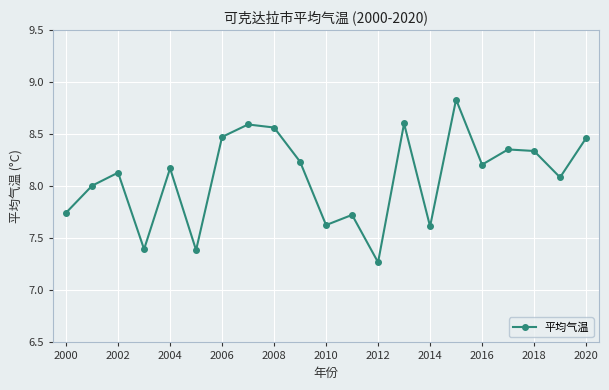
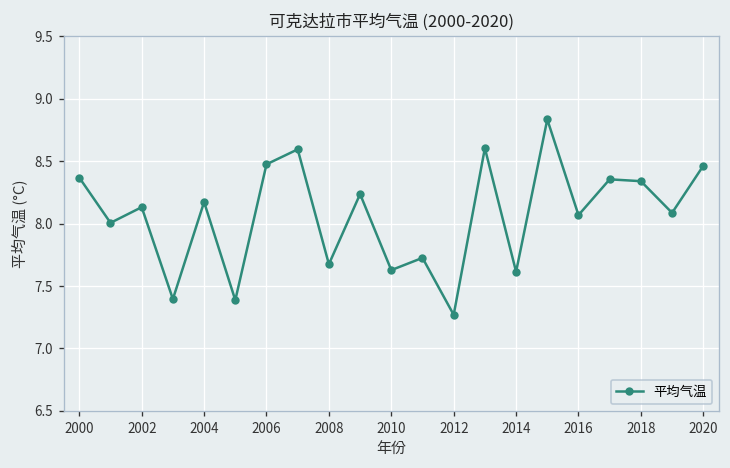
  {
-   "2000": 7.75,
+   "2000": 8.37,
    "2002": 8.13,
    "2004": 8.17,
    "2006": 8.48,
-   "2008": 8.57,
+   "2008": 7.68,
    "2010": 7.63,
    "2012": 7.27,
    "2014": 7.61,
-   "2016": 8.21,
+   "2016": 8.07,
    "2018": 8.34,
    "2020": 8.46
  }
